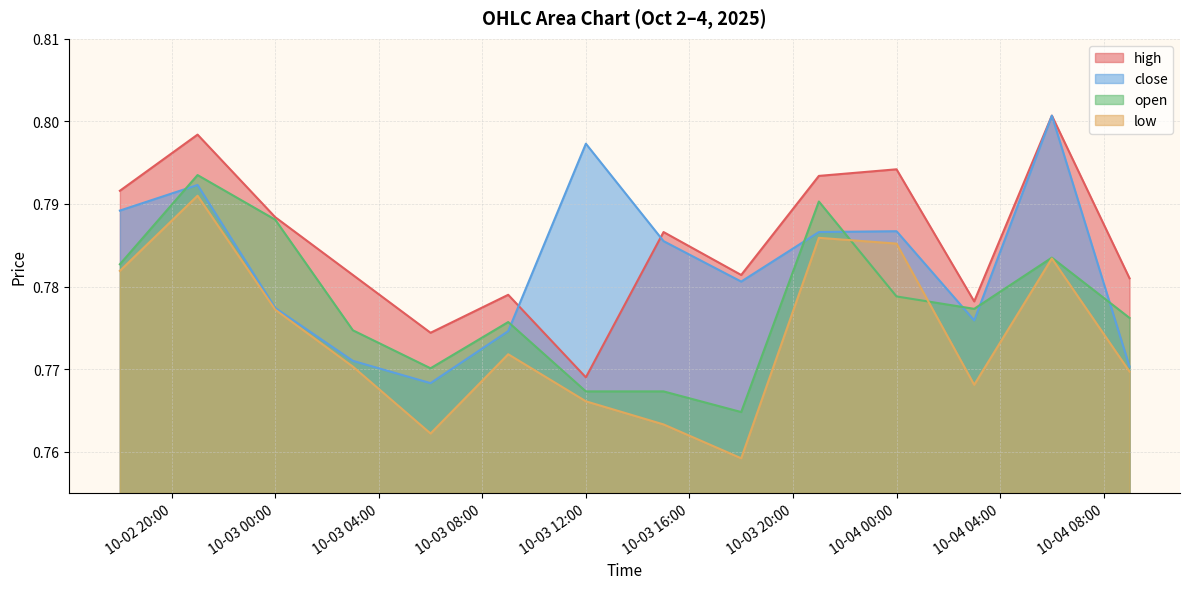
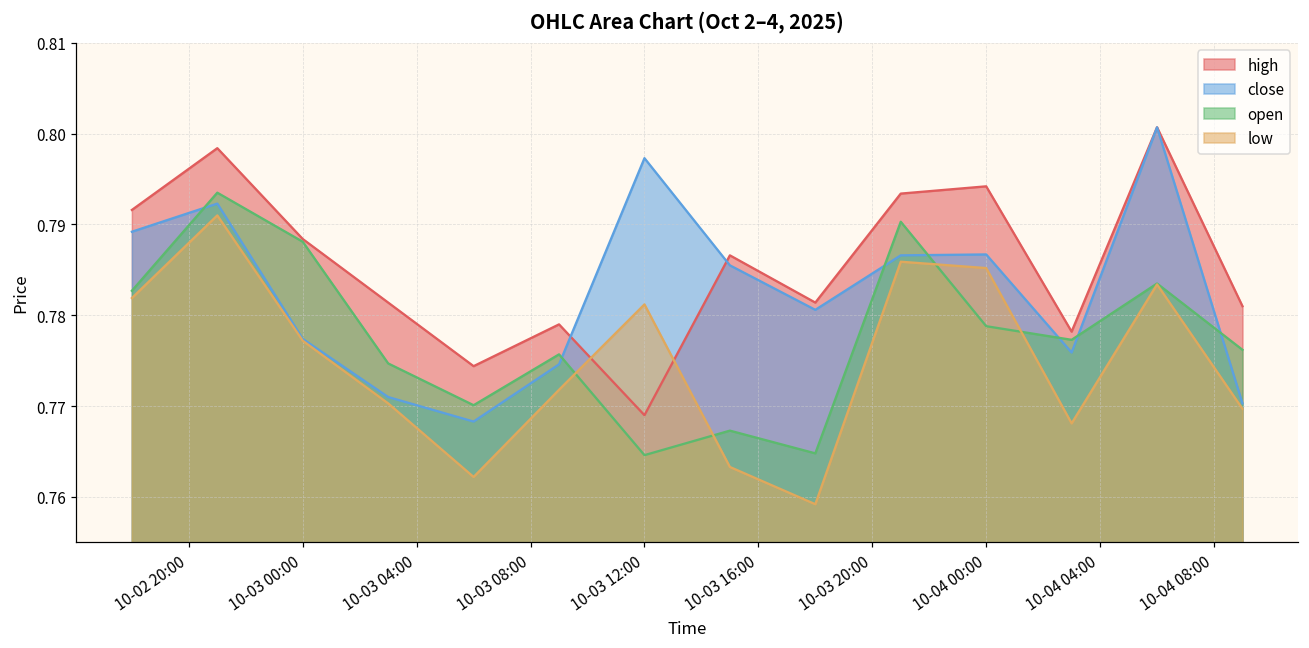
  {
    "high": {
      "10-03 12:00": 0.769,
      "10-04 00:00": 0.794
    },
    "close": {
      "10-03 12:00": 0.797,
      "10-04 00:00": 0.787
    },
    "open": {
-     "10-03 12:00": 0.767,
+     "10-03 12:00": 0.765,
      "10-04 00:00": 0.779
    },
    "low": {
-     "10-03 12:00": 0.766,
+     "10-03 12:00": 0.781,
      "10-04 00:00": 0.785
    }
  }
